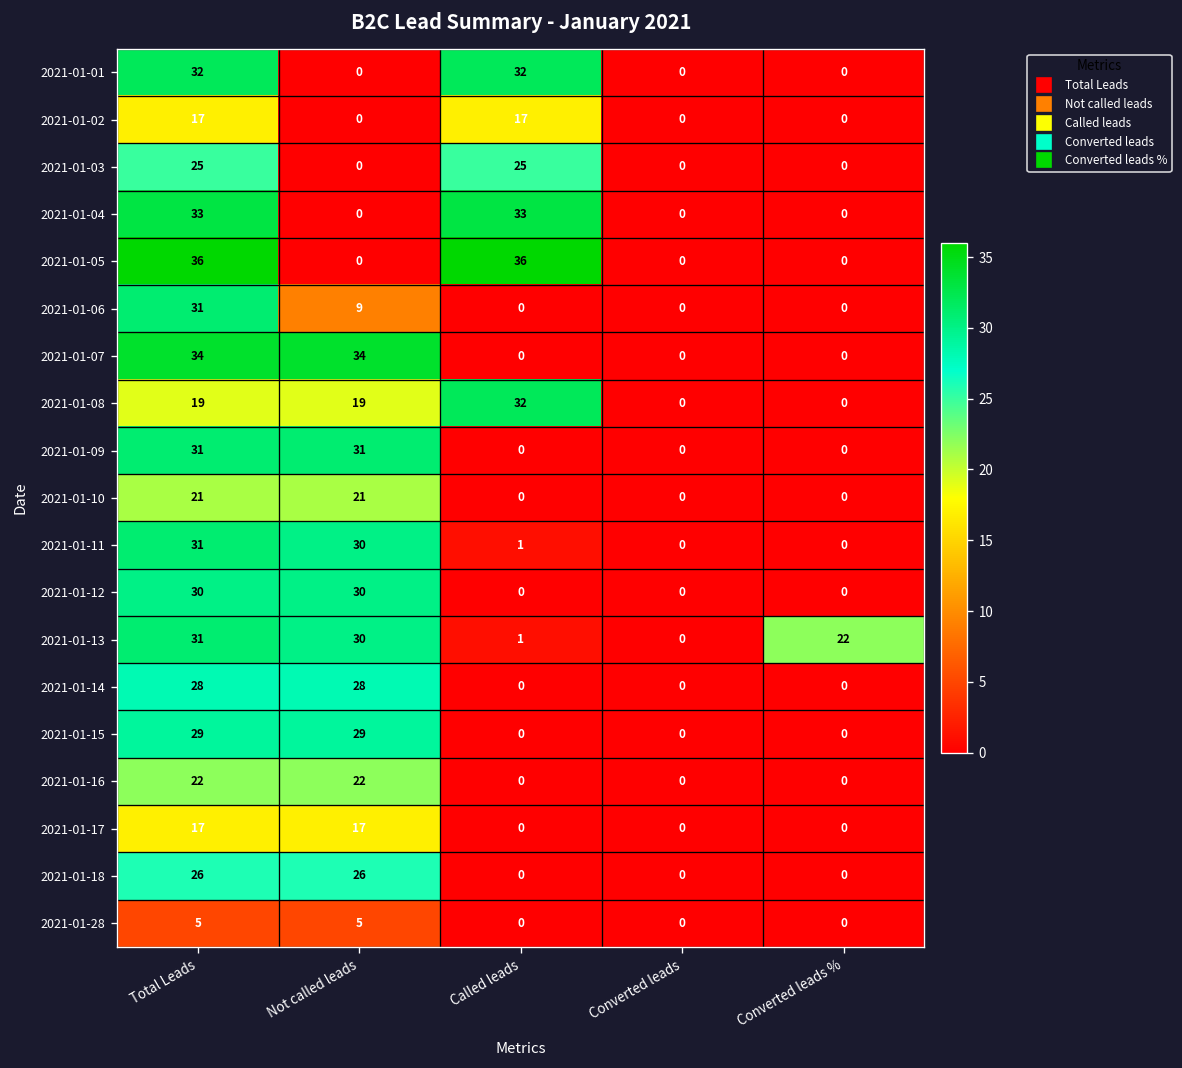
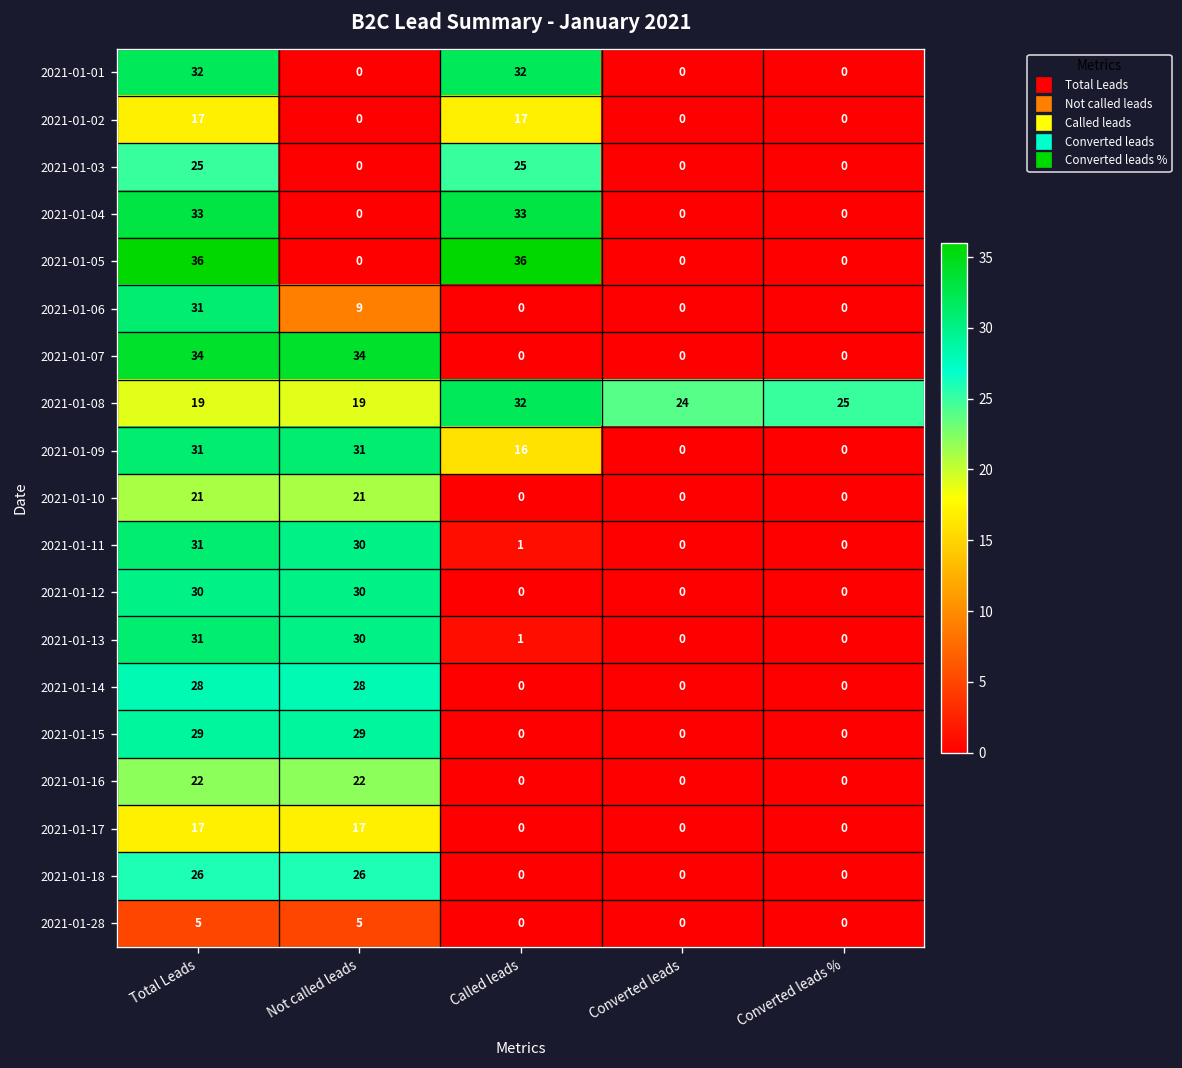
  {
    "2021-01-01": {
      "Total Leads": 32,
      "Not called leads": 0,
      "Called leads": 32,
      "Converted leads": 0,
      "Converted leads %": 0
    },
    "2021-01-02": {
      "Total Leads": 17,
      "Not called leads": 0,
      "Called leads": 17,
      "Converted leads": 0,
      "Converted leads %": 0
    },
    "2021-01-03": {
      "Total Leads": 25,
      "Not called leads": 0,
      "Called leads": 25,
      "Converted leads": 0,
      "Converted leads %": 0
    },
    "2021-01-04": {
      "Total Leads": 33,
      "Not called leads": 0,
      "Called leads": 33,
      "Converted leads": 0,
      "Converted leads %": 0
    },
    "2021-01-05": {
      "Total Leads": 36,
      "Not called leads": 0,
      "Called leads": 36,
      "Converted leads": 0,
      "Converted leads %": 0
    },
    "2021-01-06": {
      "Total Leads": 31,
      "Not called leads": 9,
      "Called leads": 0,
      "Converted leads": 0,
      "Converted leads %": 0
    },
    "2021-01-07": {
      "Total Leads": 34,
      "Not called leads": 34,
      "Called leads": 0,
      "Converted leads": 0,
      "Converted leads %": 0
    },
    "2021-01-08": {
      "Total Leads": 19,
      "Not called leads": 19,
      "Called leads": 32,
-     "Converted leads": 0,
-     "Converted leads %": 0
+     "Converted leads": 24,
+     "Converted leads %": 25
    },
    "2021-01-09": {
      "Total Leads": 31,
      "Not called leads": 31,
-     "Called leads": 0,
+     "Called leads": 16,
      "Converted leads": 0,
      "Converted leads %": 0
    },
    "2021-01-10": {
      "Total Leads": 21,
      "Not called leads": 21,
      "Called leads": 0,
      "Converted leads": 0,
      "Converted leads %": 0
    },
    "2021-01-11": {
      "Total Leads": 31,
      "Not called leads": 30,
      "Called leads": 1,
      "Converted leads": 0,
      "Converted leads %": 0
    },
    "2021-01-12": {
      "Total Leads": 30,
      "Not called leads": 30,
      "Called leads": 0,
      "Converted leads": 0,
      "Converted leads %": 0
    },
    "2021-01-13": {
      "Total Leads": 31,
      "Not called leads": 30,
      "Called leads": 1,
      "Converted leads": 0,
-     "Converted leads %": 22
+     "Converted leads %": 0
    },
    "2021-01-14": {
      "Total Leads": 28,
      "Not called leads": 28,
      "Called leads": 0,
      "Converted leads": 0,
      "Converted leads %": 0
    },
    "2021-01-15": {
      "Total Leads": 29,
      "Not called leads": 29,
      "Called leads": 0,
      "Converted leads": 0,
      "Converted leads %": 0
    },
    "2021-01-16": {
      "Total Leads": 22,
      "Not called leads": 22,
      "Called leads": 0,
      "Converted leads": 0,
      "Converted leads %": 0
    },
    "2021-01-17": {
      "Total Leads": 17,
      "Not called leads": 17,
      "Called leads": 0,
      "Converted leads": 0,
      "Converted leads %": 0
    },
    "2021-01-18": {
      "Total Leads": 26,
      "Not called leads": 26,
      "Called leads": 0,
      "Converted leads": 0,
      "Converted leads %": 0
    },
    "2021-01-28": {
      "Total Leads": 5,
      "Not called leads": 5,
      "Called leads": 0,
      "Converted leads": 0,
      "Converted leads %": 0
    }
  }
